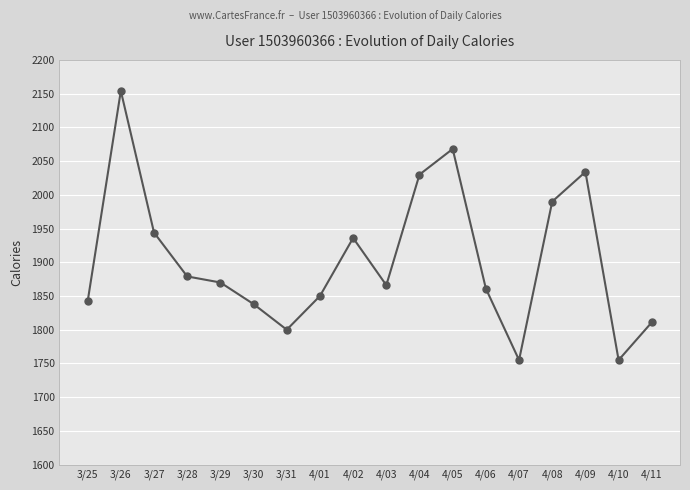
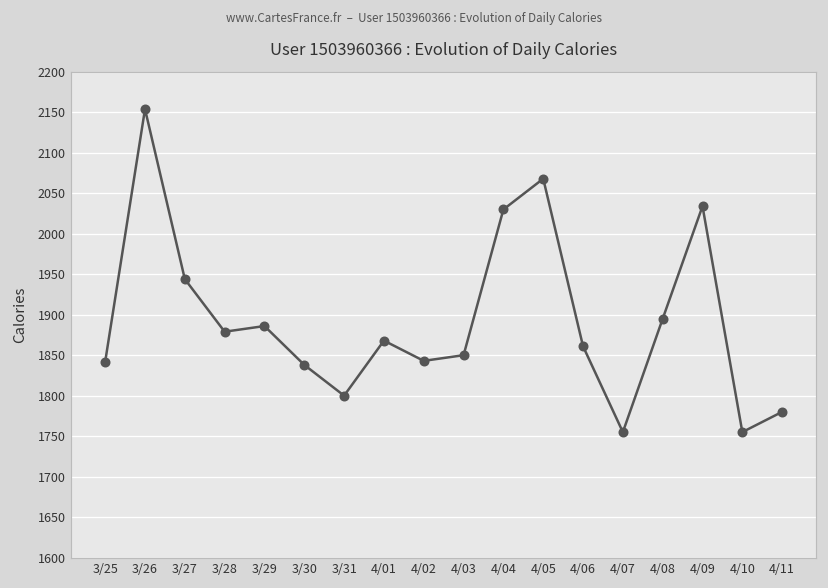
  {
    "3/25": 1840,
    "3/26": 2150,
    "3/27": 1940,
    "3/28": 1880,
-   "3/29": 1870,
+   "3/29": 1890,
    "3/30": 1840,
    "3/31": 1800,
-   "4/01": 1850,
-   "4/02": 1940,
-   "4/03": 1870,
+   "4/01": 1870,
+   "4/02": 1840,
+   "4/03": 1850,
    "4/04": 2030,
    "4/05": 2070,
    "4/06": 1860,
    "4/07": 1760,
-   "4/08": 1990,
+   "4/08": 1900,
    "4/09": 2030,
    "4/10": 1760,
-   "4/11": 1810
+   "4/11": 1780
  }
